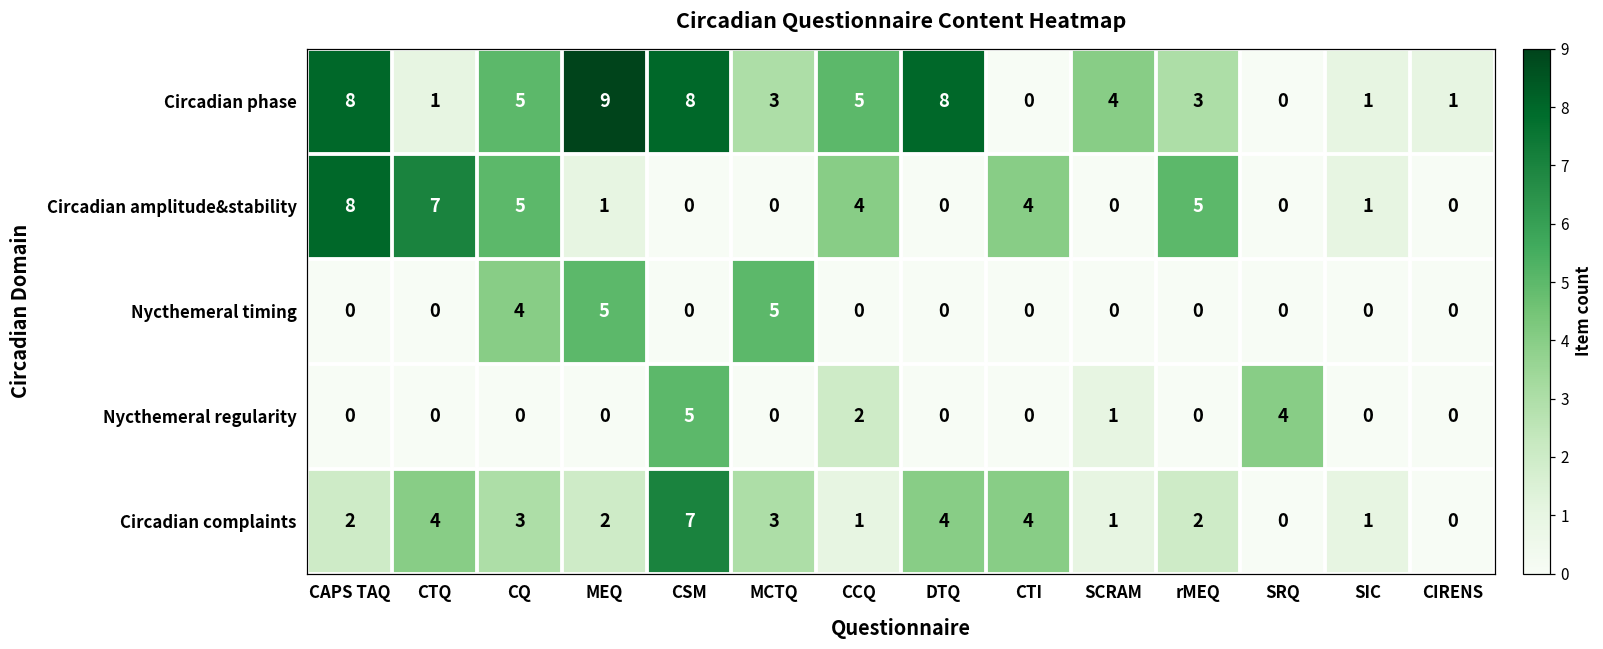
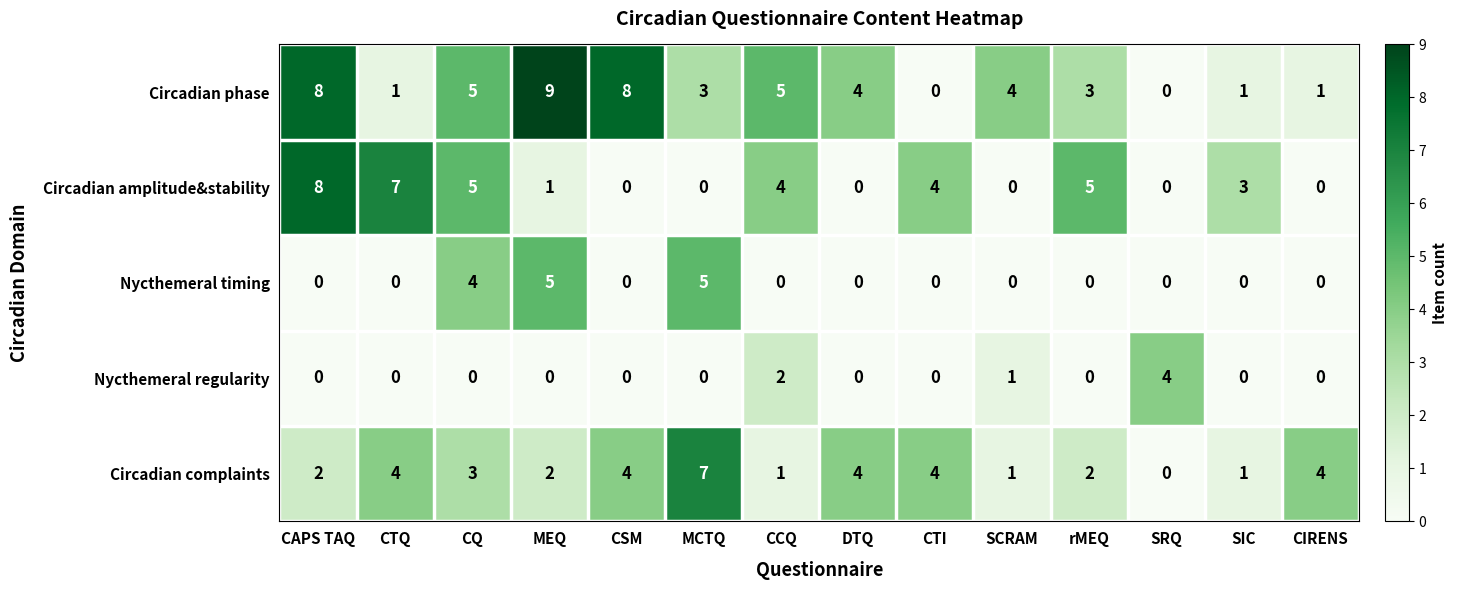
  {
    "Circadian phase": {
      "CAPS TAQ": 8,
      "CTQ": 1,
      "CQ": 5,
      "MEQ": 9,
      "CSM": 8,
      "MCTQ": 3,
      "CCQ": 5,
-     "DTQ": 8,
+     "DTQ": 4,
      "CTI": 0,
      "SCRAM": 4,
      "rMEQ": 3,
      "SRQ": 0,
      "SIC": 1,
      "CIRENS": 1
    },
    "Circadian amplitude&stability": {
      "CAPS TAQ": 8,
      "CTQ": 7,
      "CQ": 5,
      "MEQ": 1,
      "CSM": 0,
      "MCTQ": 0,
      "CCQ": 4,
      "DTQ": 0,
      "CTI": 4,
      "SCRAM": 0,
      "rMEQ": 5,
      "SRQ": 0,
-     "SIC": 1,
+     "SIC": 3,
      "CIRENS": 0
    },
    "Nycthemeral timing": {
      "CAPS TAQ": 0,
      "CTQ": 0,
      "CQ": 4,
      "MEQ": 5,
      "CSM": 0,
      "MCTQ": 5,
      "CCQ": 0,
      "DTQ": 0,
      "CTI": 0,
      "SCRAM": 0,
      "rMEQ": 0,
      "SRQ": 0,
      "SIC": 0,
      "CIRENS": 0
    },
    "Nycthemeral regularity": {
      "CAPS TAQ": 0,
      "CTQ": 0,
      "CQ": 0,
      "MEQ": 0,
-     "CSM": 5,
+     "CSM": 0,
      "MCTQ": 0,
      "CCQ": 2,
      "DTQ": 0,
      "CTI": 0,
      "SCRAM": 1,
      "rMEQ": 0,
      "SRQ": 4,
      "SIC": 0,
      "CIRENS": 0
    },
    "Circadian complaints": {
      "CAPS TAQ": 2,
      "CTQ": 4,
      "CQ": 3,
      "MEQ": 2,
-     "CSM": 7,
-     "MCTQ": 3,
+     "CSM": 4,
+     "MCTQ": 7,
      "CCQ": 1,
      "DTQ": 4,
      "CTI": 4,
      "SCRAM": 1,
      "rMEQ": 2,
      "SRQ": 0,
      "SIC": 1,
-     "CIRENS": 0
+     "CIRENS": 4
    }
  }
